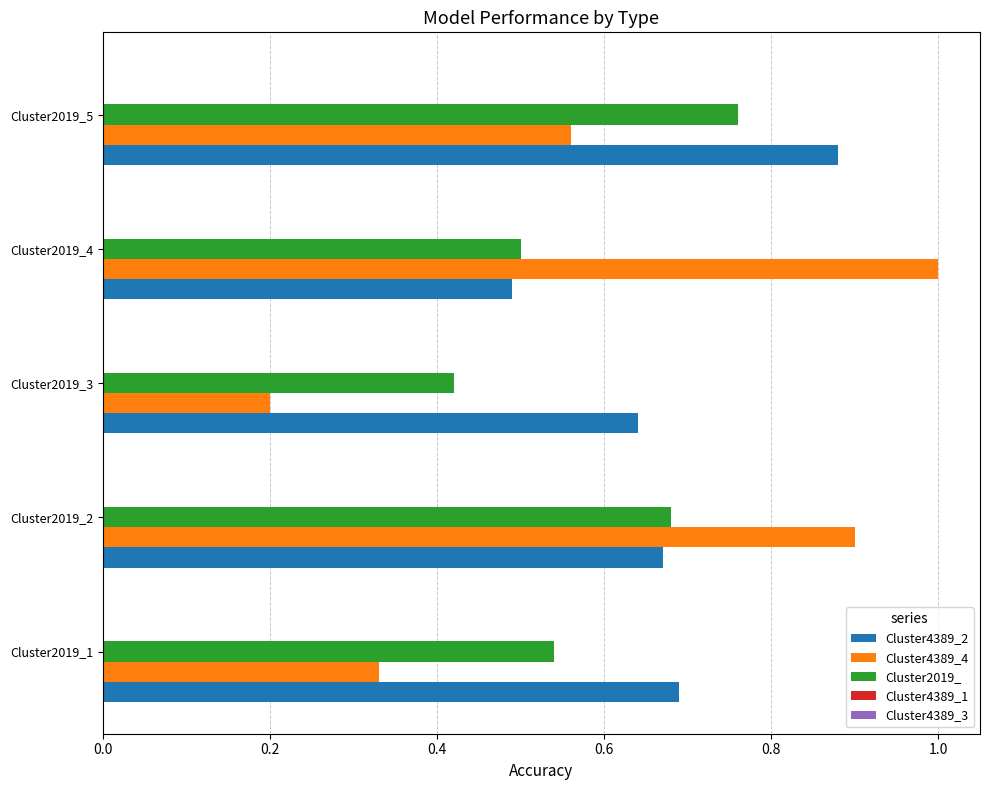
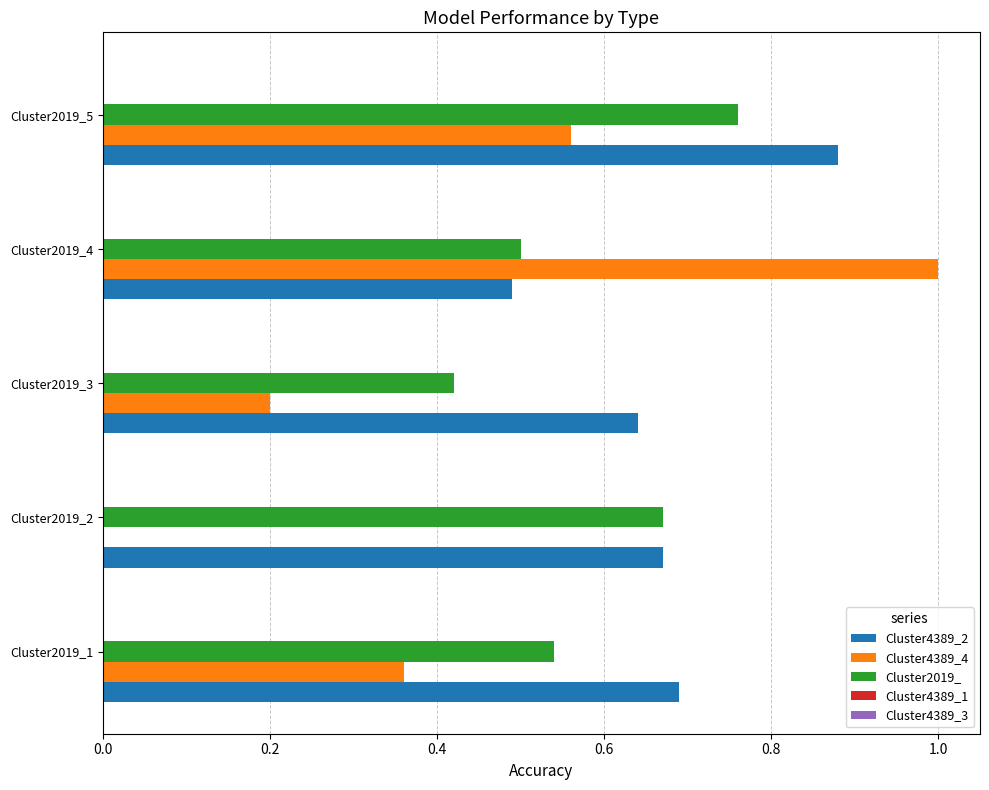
  {
    "Cluster4389_2": {
      "Cluster2019_5": 0.88,
      "Cluster2019_4": 0.49,
      "Cluster2019_3": 0.64,
      "Cluster2019_2": 0.67,
      "Cluster2019_1": 0.69
    },
    "Cluster4389_4": {
      "Cluster2019_5": 0.56,
      "Cluster2019_4": 1.00,
      "Cluster2019_3": 0.20,
-     "Cluster2019_2": 0.9,
-     "Cluster2019_1": 0.33
+     "Cluster2019_2": 0.0,
+     "Cluster2019_1": 0.36
    },
    "Cluster2019_": {
      "Cluster2019_5": 0.76,
      "Cluster2019_4": 0.50,
      "Cluster2019_3": 0.42,
-     "Cluster2019_2": 0.68,
+     "Cluster2019_2": 0.67,
      "Cluster2019_1": 0.54
    },
    "Cluster4389_1": {
      "Cluster2019_5": 0.00,
      "Cluster2019_4": 0.00,
      "Cluster2019_3": 0.00,
      "Cluster2019_2": 0.00,
      "Cluster2019_1": 0.00
    },
    "Cluster4389_3": {
      "Cluster2019_5": 0.00,
      "Cluster2019_4": 0.00,
      "Cluster2019_3": 0.00,
      "Cluster2019_2": 0.00,
      "Cluster2019_1": 0.00
    }
  }
